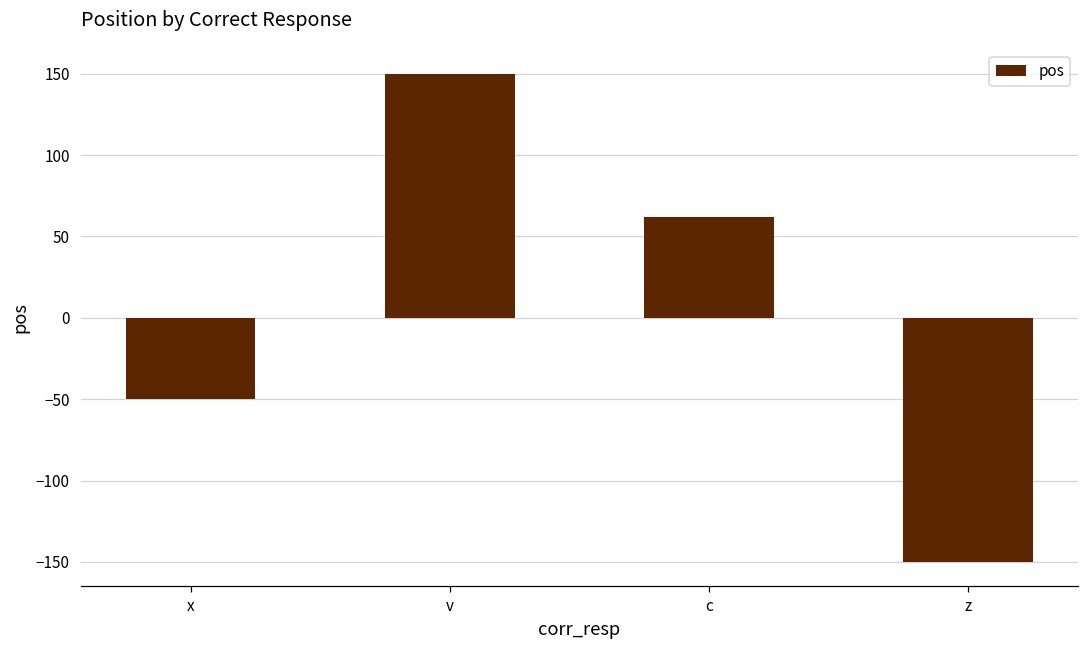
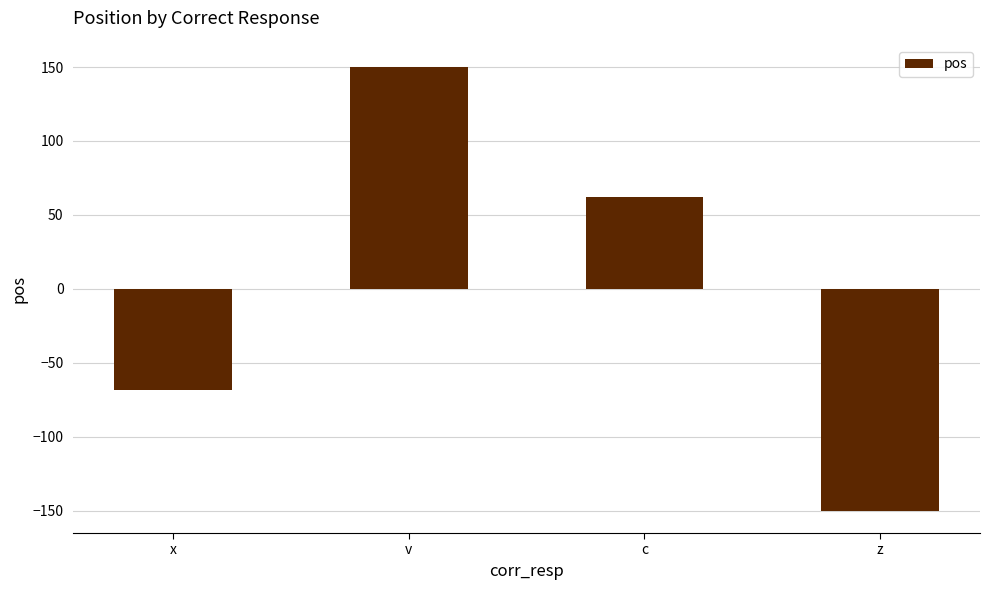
  {
-   "x": -50,
+   "x": -68,
    "v": 150,
    "c": 62,
    "z": -150
  }
